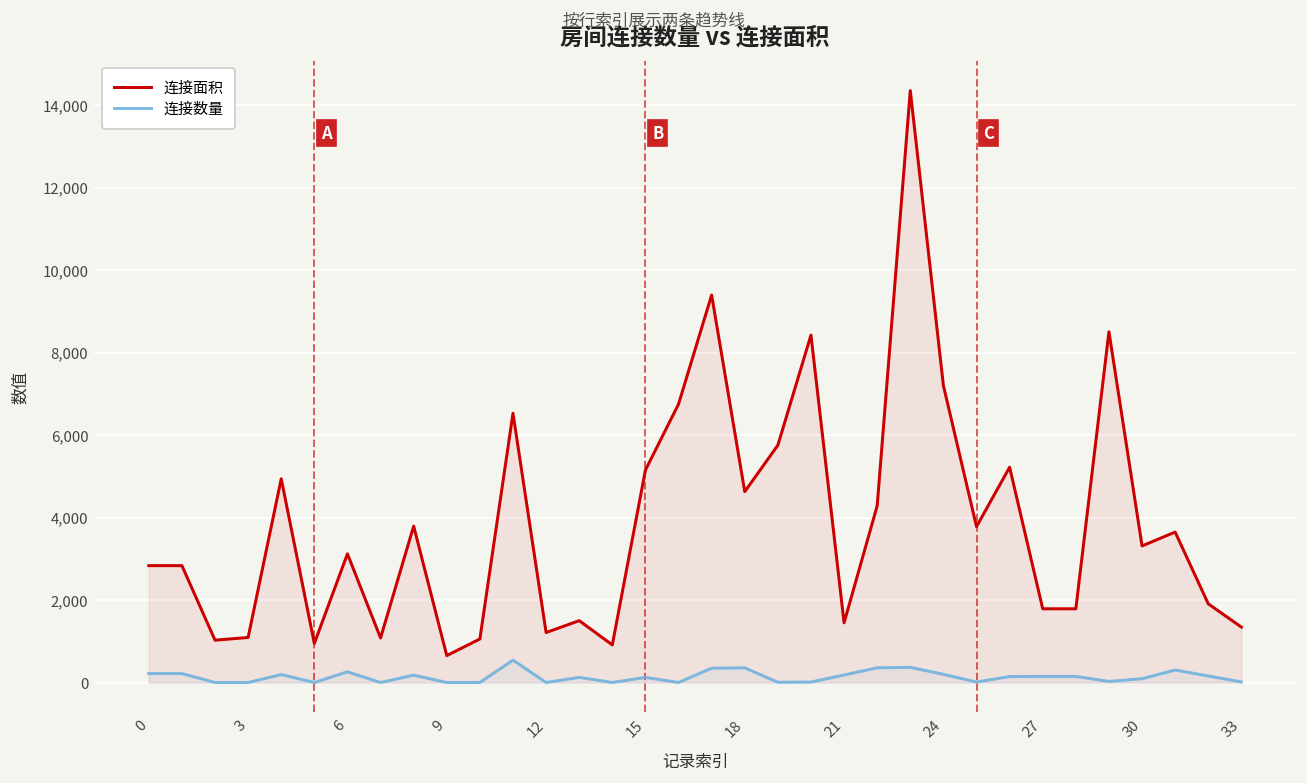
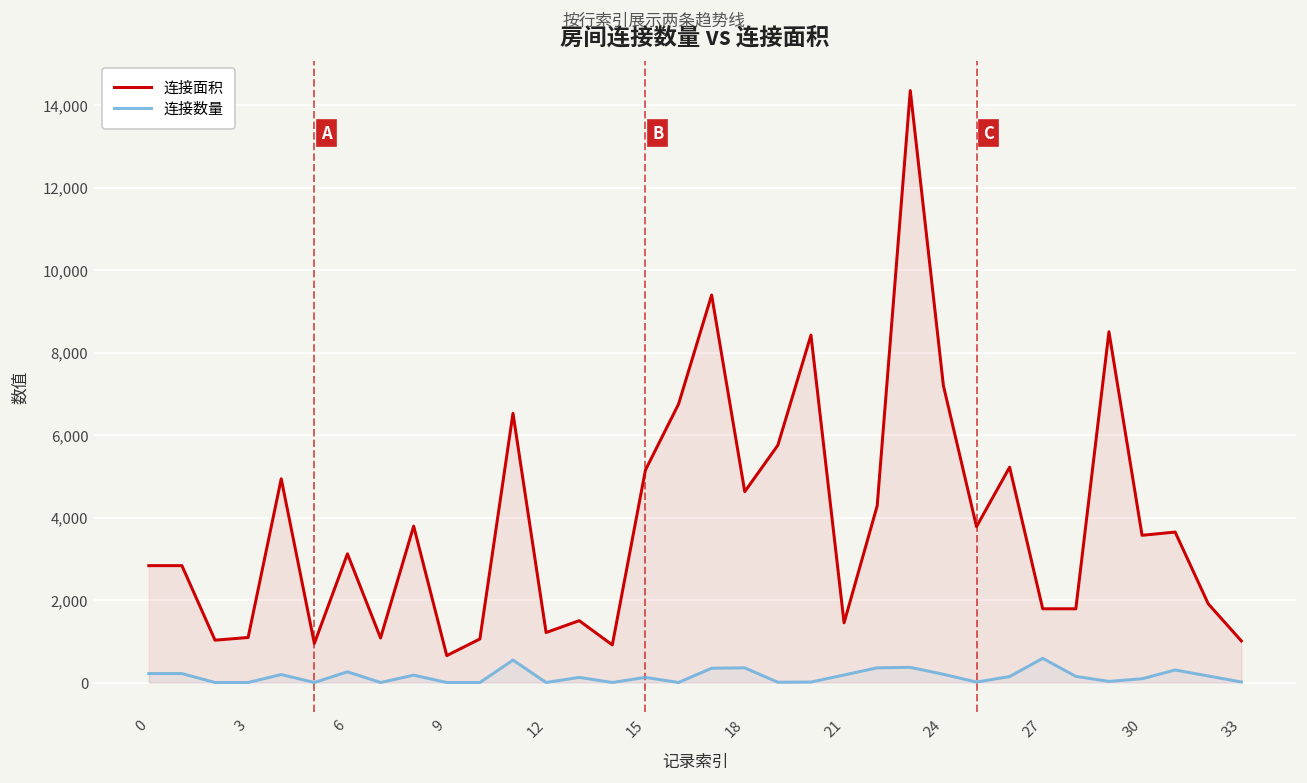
  {
    "连接面积": {
      "0": "2,800",
      "3": "1,100",
      "6": "3,100",
      "9": "700",
      "12": "1,200",
      "15": "5,200",
      "18": "4,600",
      "21": "1,400",
      "24": "7,200",
      "27": "1,800",
-     "30": "3,300",
-     "33": "1,300"
+     "30": "3,600",
+     "33": "1,000"
    },
    "连接数量": {
      "0": "200",
      "3": "0",
      "6": "300",
      "9": "0",
      "12": "0",
      "15": "100",
      "18": "400",
      "21": "200",
      "24": "200",
-     "27": "100",
+     "27": "600",
      "30": "100",
      "33": "0"
    }
  }
